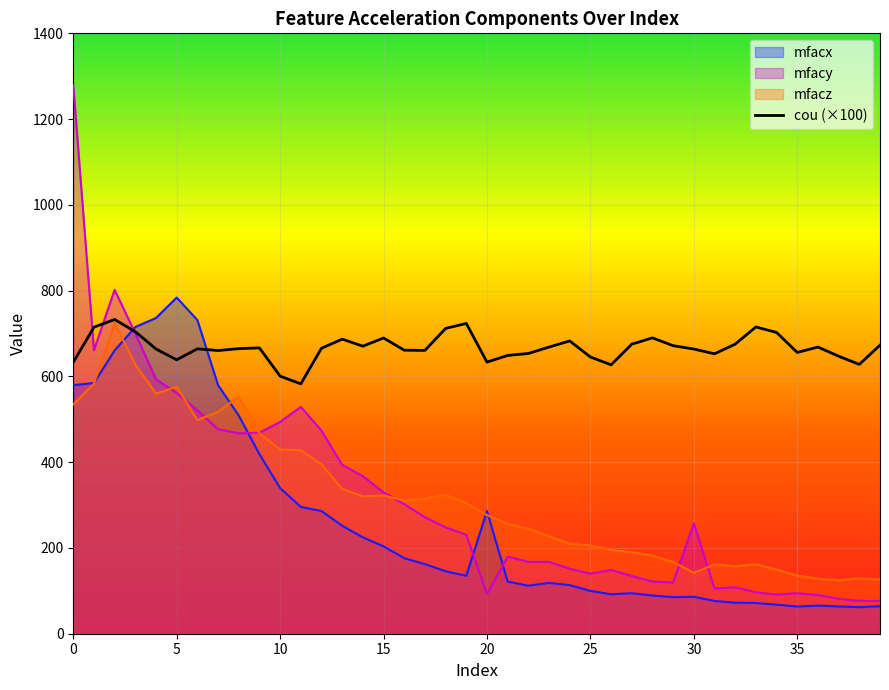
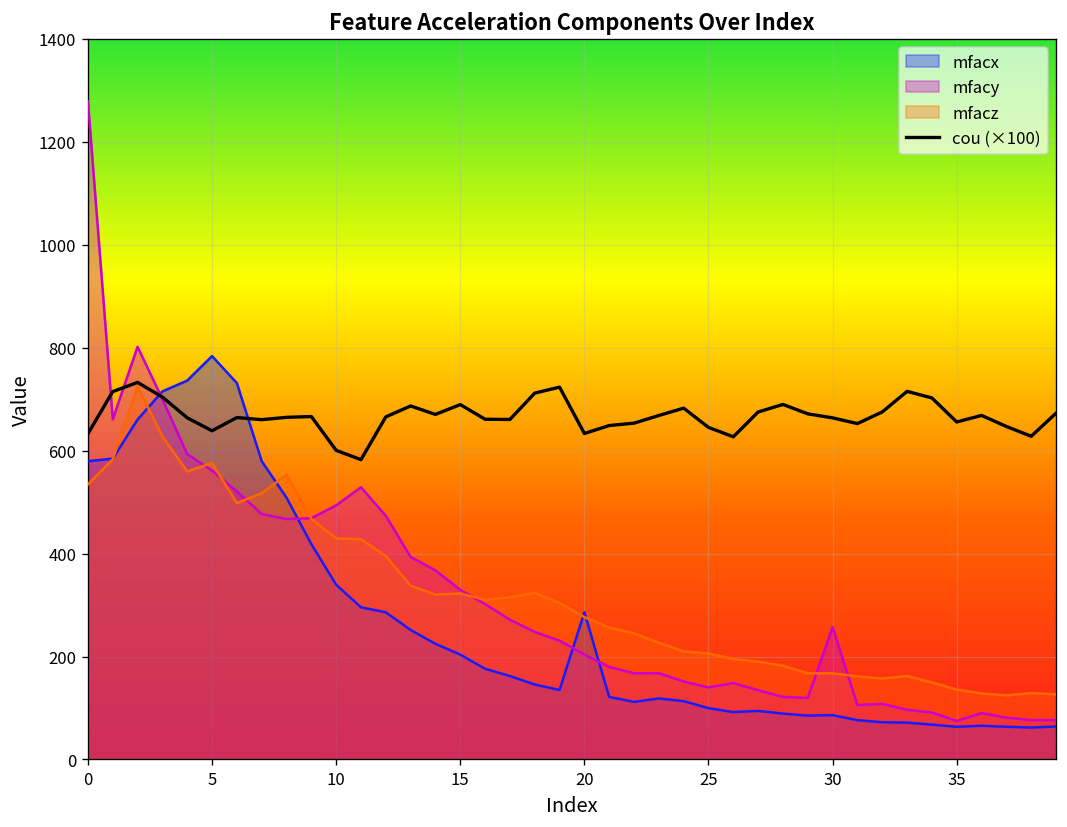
  {
    "mfacx": {
      "0": 580,
      "5": 780,
      "10": 340,
      "15": 200,
      "20": 290,
      "25": 100,
      "30": 90,
      "35": 60
    },
    "mfacy": {
      "0": 1280,
      "5": 560,
      "10": 490,
      "15": 330,
-     "20": 90,
+     "20": 200,
      "25": 140,
      "30": 260,
-     "35": 90
+     "35": 70
    },
    "mfacz": {
      "0": 530,
      "5": 580,
      "10": 430,
      "15": 320,
      "20": 280,
      "25": 210,
-     "30": 140,
+     "30": 170,
      "35": 140
    },
    "cou (×100)": {
      "0": 630,
      "5": 640,
      "10": 600,
      "15": 690,
      "20": 630,
      "25": 650,
      "30": 660,
      "35": 660
    }
  }
